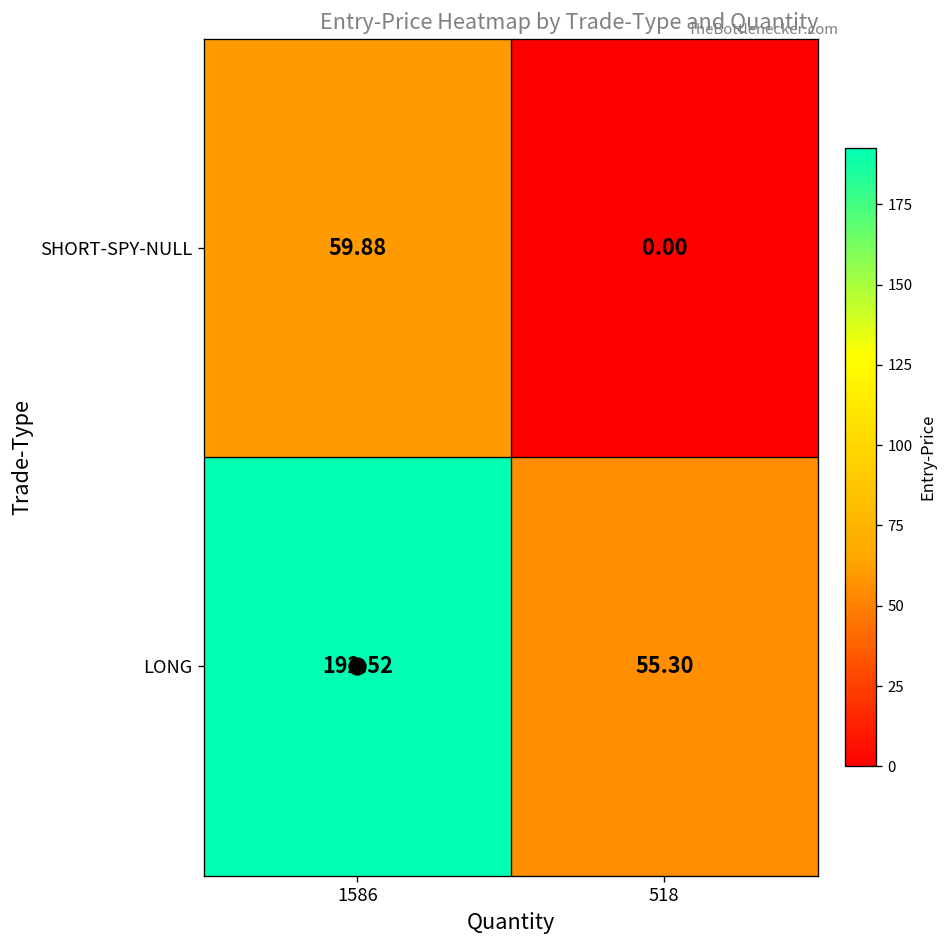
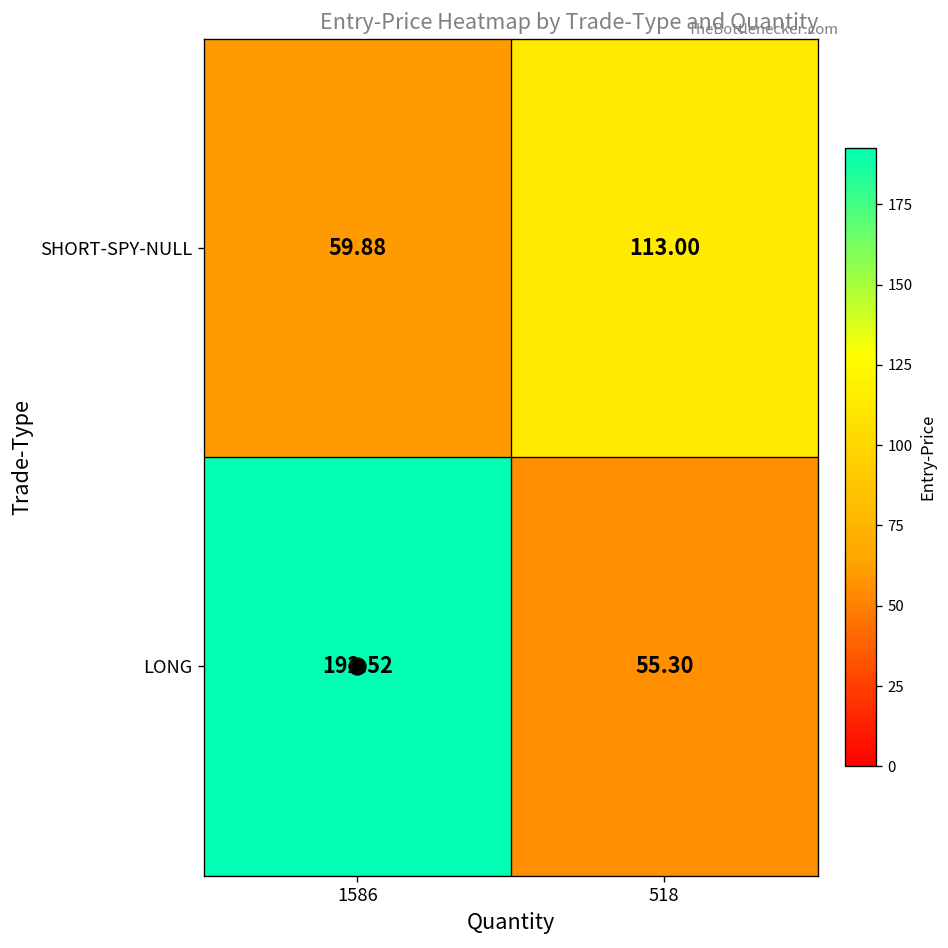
  {
    "SHORT-SPY-NULL": {
      "1586": 59.88,
-     "518": 0.00
+     "518": 113.00
    },
    "LONG": {
      "518": 55.30
    }
  }
